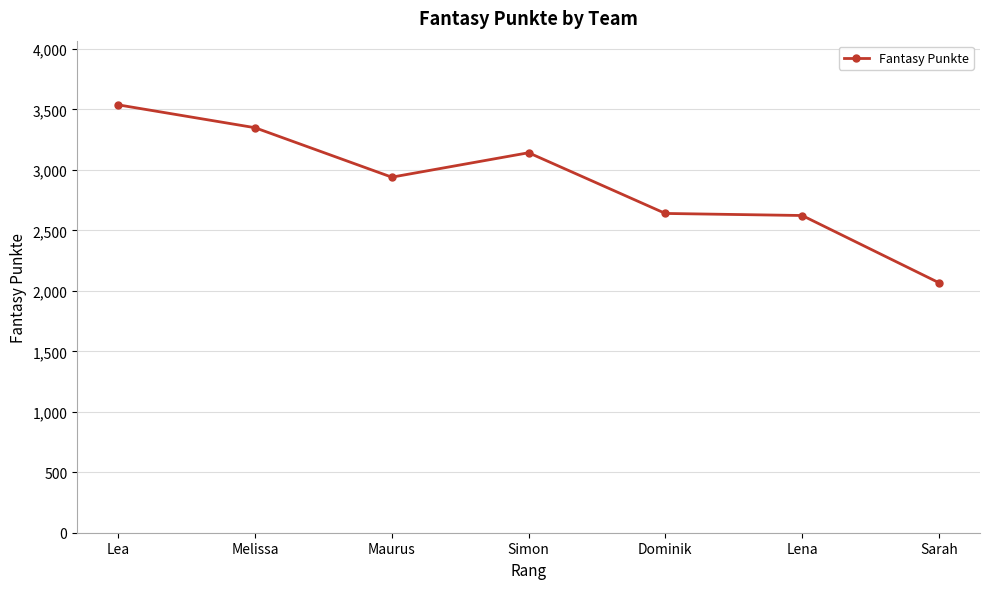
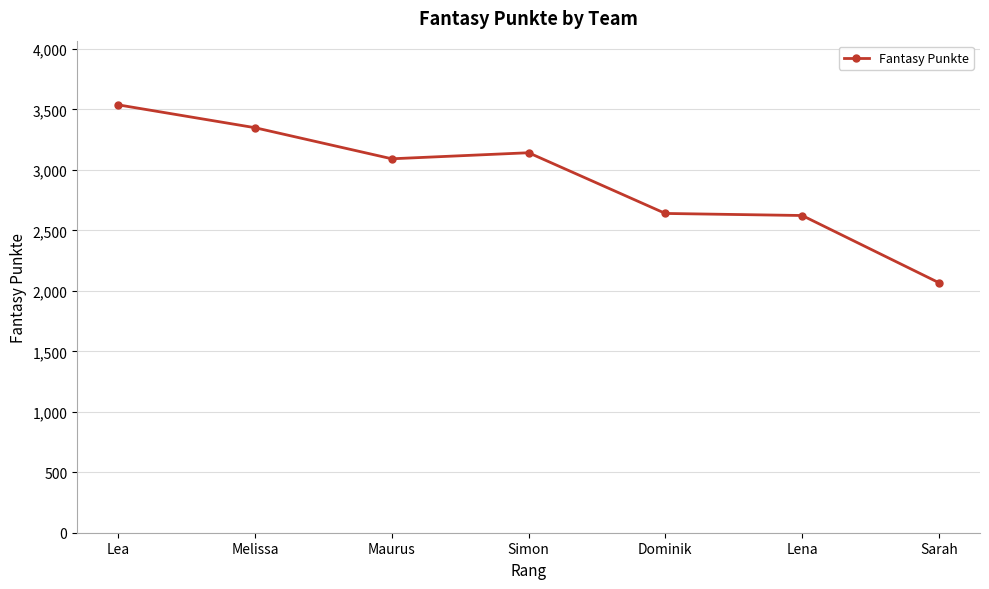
  {
    "Lea": "3,540",
    "Melissa": "3,350",
-   "Maurus": "2,940",
+   "Maurus": "3,090",
    "Simon": "3,140",
    "Dominik": "2,640",
    "Lena": "2,620",
    "Sarah": "2,070"
  }
